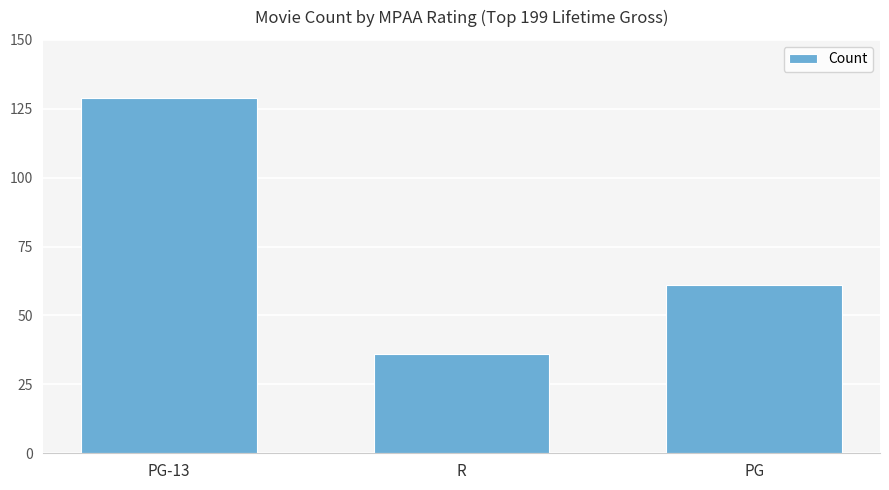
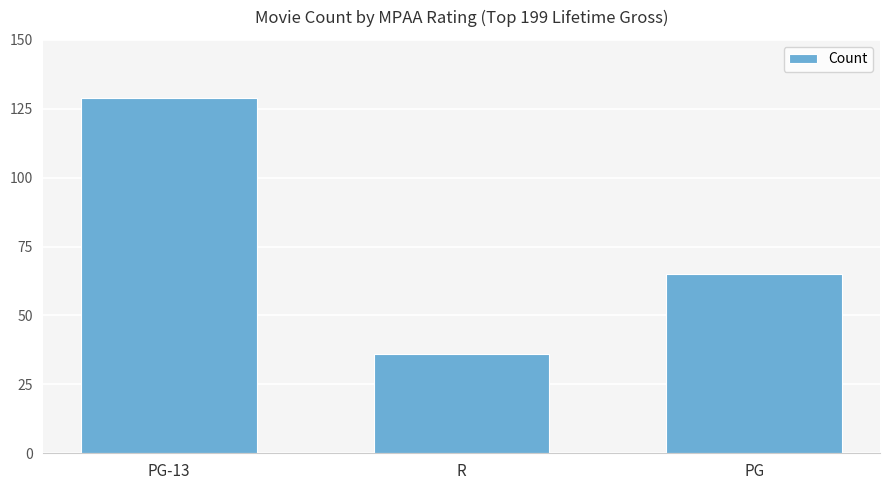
  {
    "PG-13": 129,
    "R": 36,
-   "PG": 61
+   "PG": 65
  }
